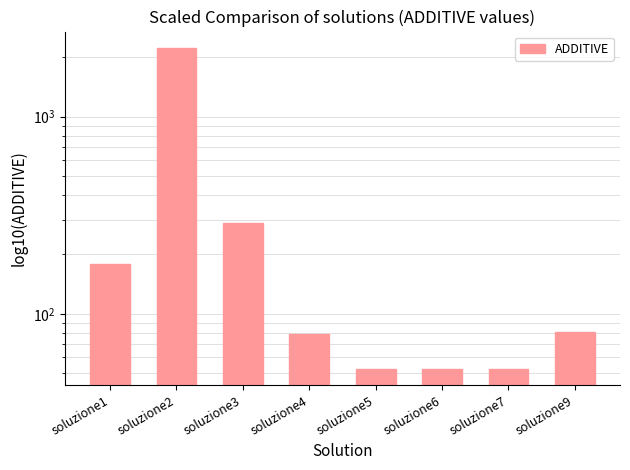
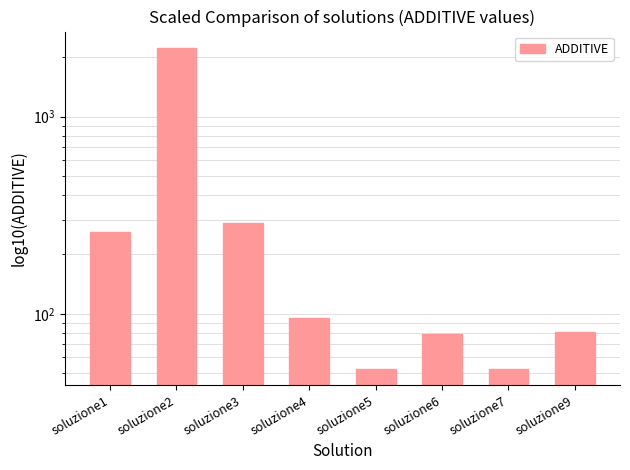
  {
-   "soluzione1": 180,
+   "soluzione1": 260,
    "soluzione2": 2200,
    "soluzione3": 290,
-   "soluzione4": 79,
+   "soluzione4": 90,
    "soluzione5": 52,
-   "soluzione6": 52,
+   "soluzione6": 79,
    "soluzione7": 52,
    "soluzione9": 80
  }
